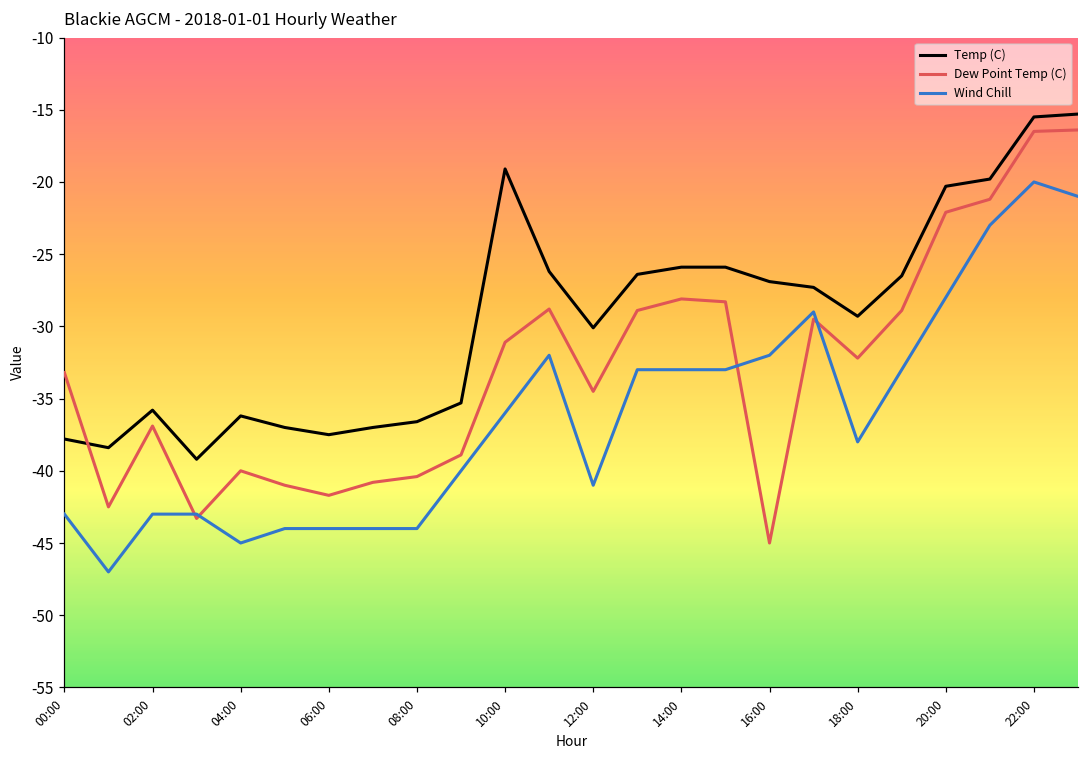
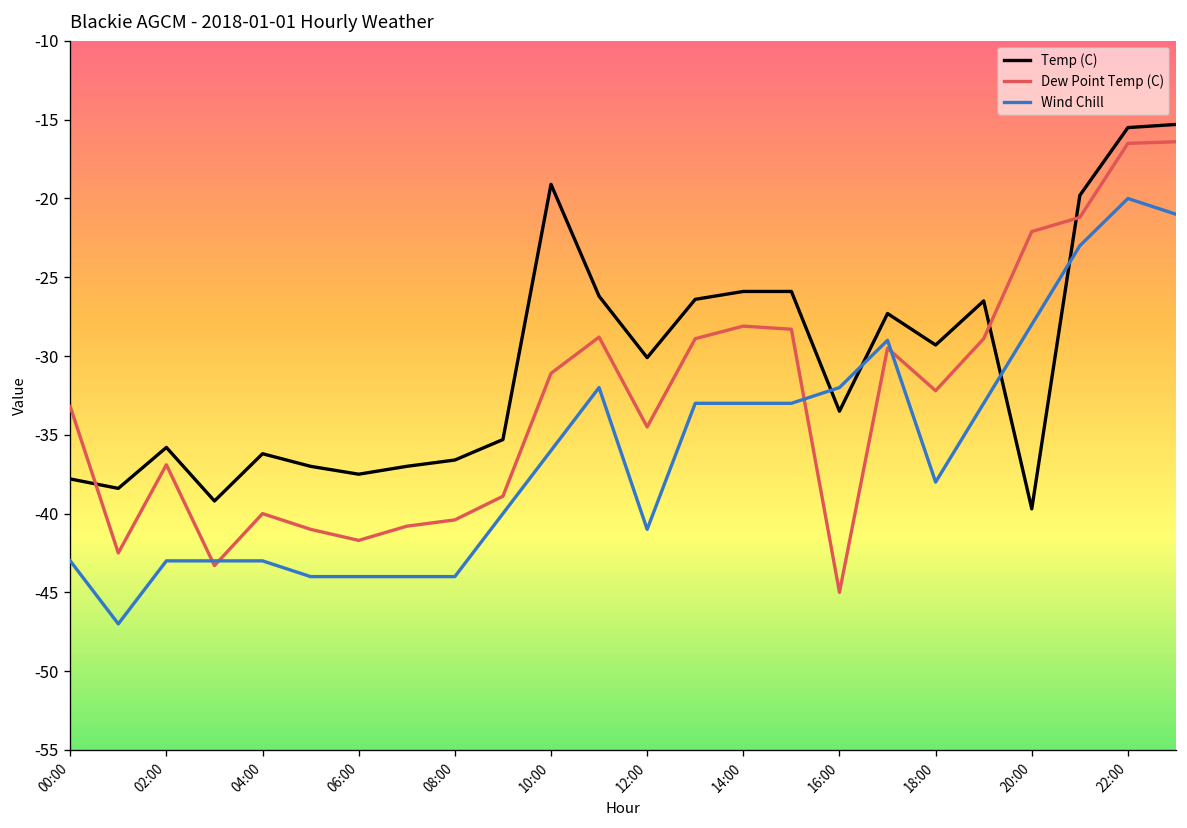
  {
    "Temp (C)": {
      "00:00": -37.8,
      "02:00": -35.8,
      "04:00": -36.2,
      "06:00": -37.5,
      "08:00": -36.6,
      "10:00": -19.1,
      "12:00": -30.1,
      "14:00": -25.9,
-     "16:00": -26.9,
+     "16:00": -33.5,
      "18:00": -29.3,
-     "20:00": -20.3,
+     "20:00": -39.7,
      "22:00": -15.5
    },
    "Dew Point Temp (C)": {
      "00:00": -33.2,
      "02:00": -36.9,
      "04:00": -40.0,
      "06:00": -41.7,
      "08:00": -40.4,
      "10:00": -31.1,
      "12:00": -34.5,
      "14:00": -28.1,
      "16:00": -45.0,
      "18:00": -32.2,
      "20:00": -22.1,
      "22:00": -16.5
    },
    "Wind Chill": {
      "00:00": -43,
      "02:00": -43,
-     "04:00": -45,
+     "04:00": -43,
      "06:00": -44,
      "08:00": -44,
      "10:00": -36,
      "12:00": -41,
      "14:00": -33,
      "16:00": -32,
      "18:00": -38,
      "20:00": -28,
      "22:00": -20
    }
  }
